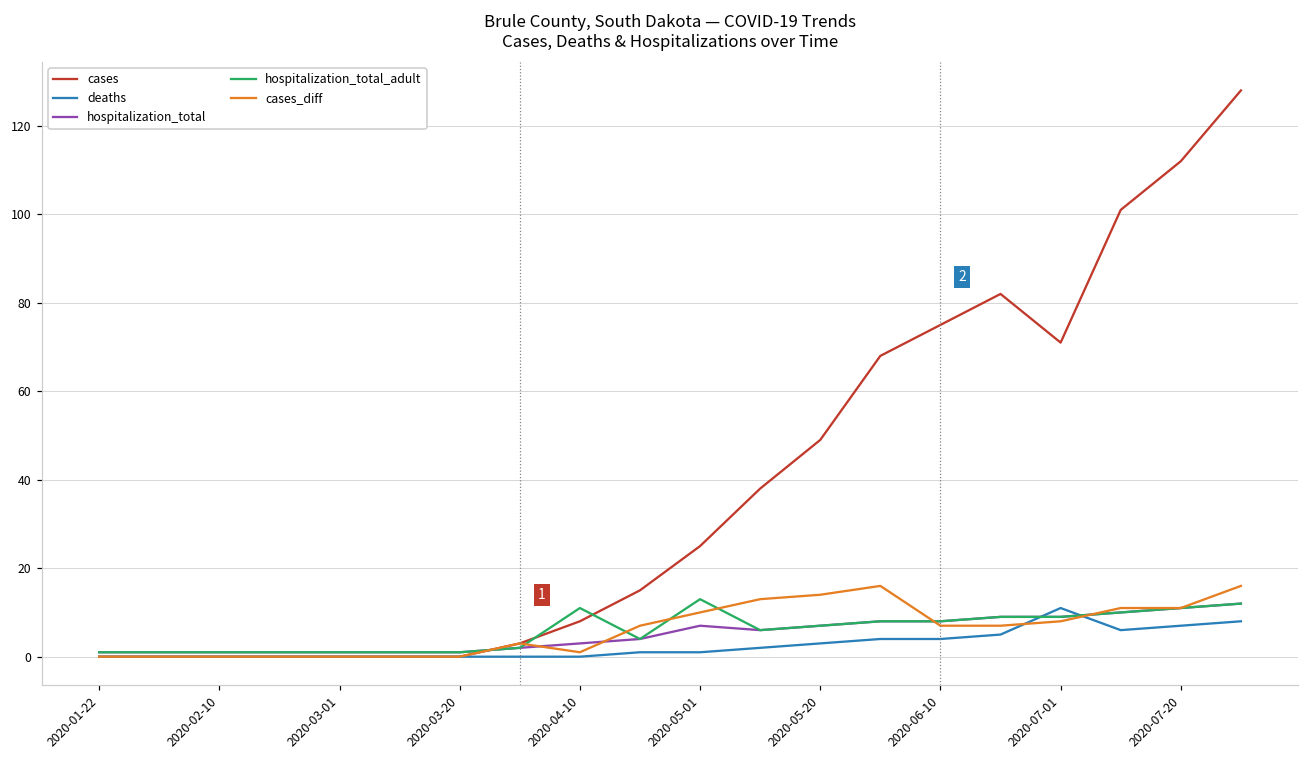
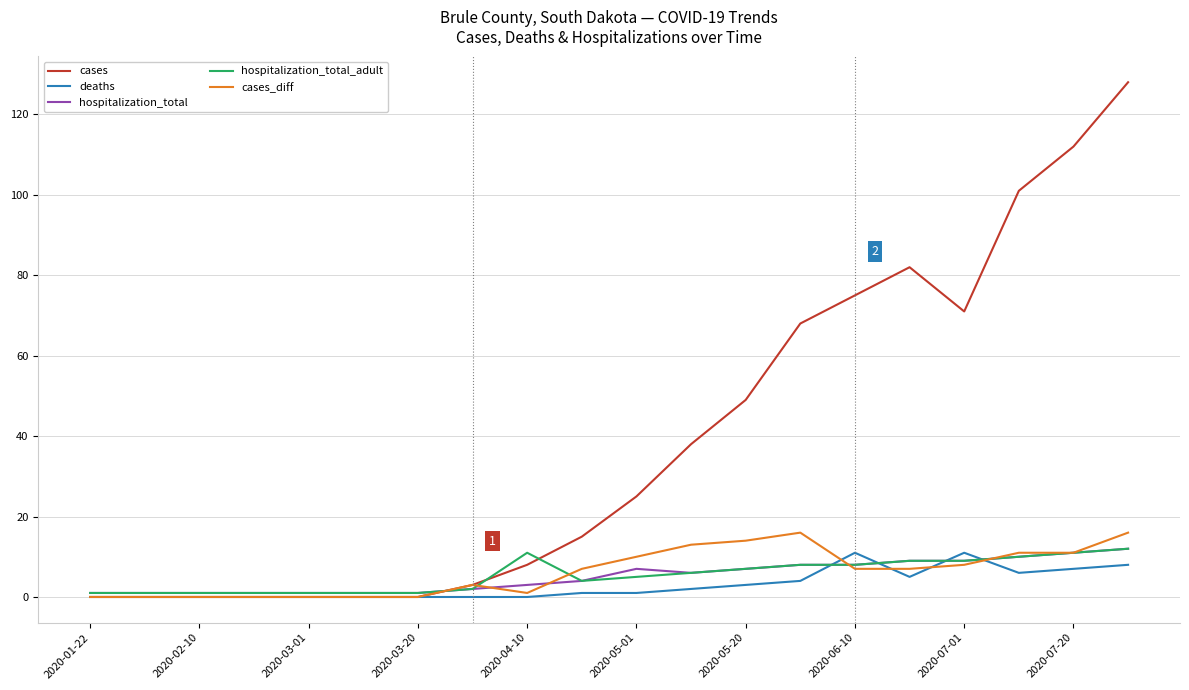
  {
    "cases": {
      "2020-04-10": 8,
      "2020-05-01": 25,
      "2020-05-20": 49,
      "2020-06-10": 75,
      "2020-07-01": 71,
      "2020-07-20": 112
    },
    "deaths": {
      "2020-04-10": 0,
      "2020-05-01": 1,
      "2020-05-20": 3,
-     "2020-06-10": 4,
+     "2020-06-10": 11,
      "2020-07-01": 11,
      "2020-07-20": 7
    },
    "hospitalization_total": {
      "2020-04-10": 3,
      "2020-05-01": 7
    },
    "hospitalization_total_adult": {
      "2020-04-10": 11,
-     "2020-05-01": 13
+     "2020-05-01": 5
    },
    "cases_diff": {
      "2020-04-10": 1,
      "2020-05-01": 10,
      "2020-05-20": 14,
      "2020-06-10": 7,
      "2020-07-01": 8
    }
  }
